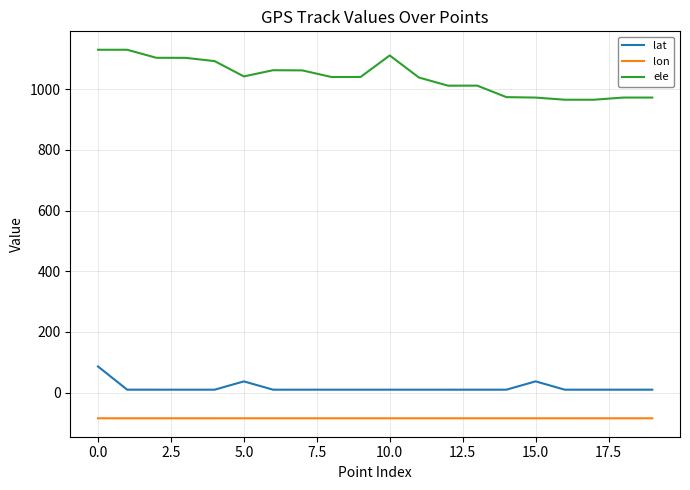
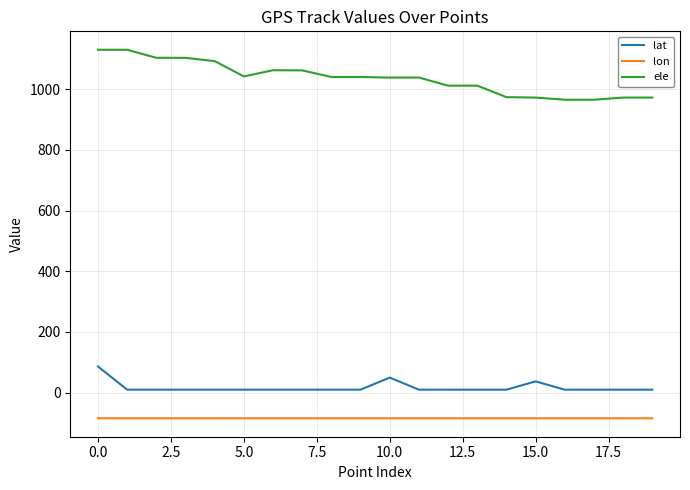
  {
    "lat": {
      "0.0": 90,
-     "5.0": 40,
-     "10.0": 10,
+     "5.0": 10,
+     "10.0": 50,
      "15.0": 40
    },
    "lon": {
      "0.0": -80,
      "5.0": -80,
      "10.0": -80,
      "15.0": -80
    },
    "ele": {
      "0.0": 1130,
      "5.0": 1040,
-     "10.0": 1110,
+     "10.0": 1040,
      "15.0": 970
    }
  }
